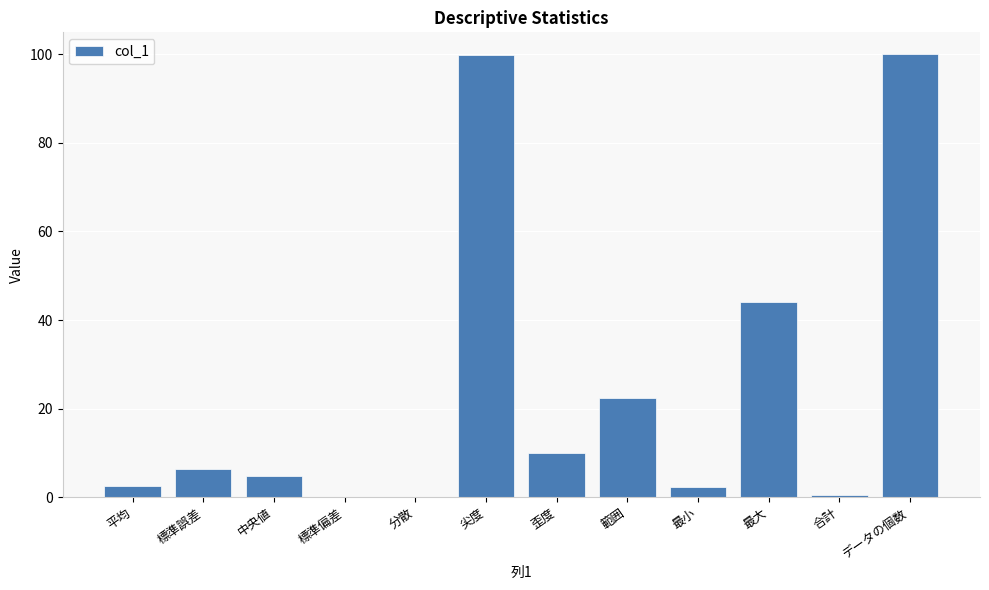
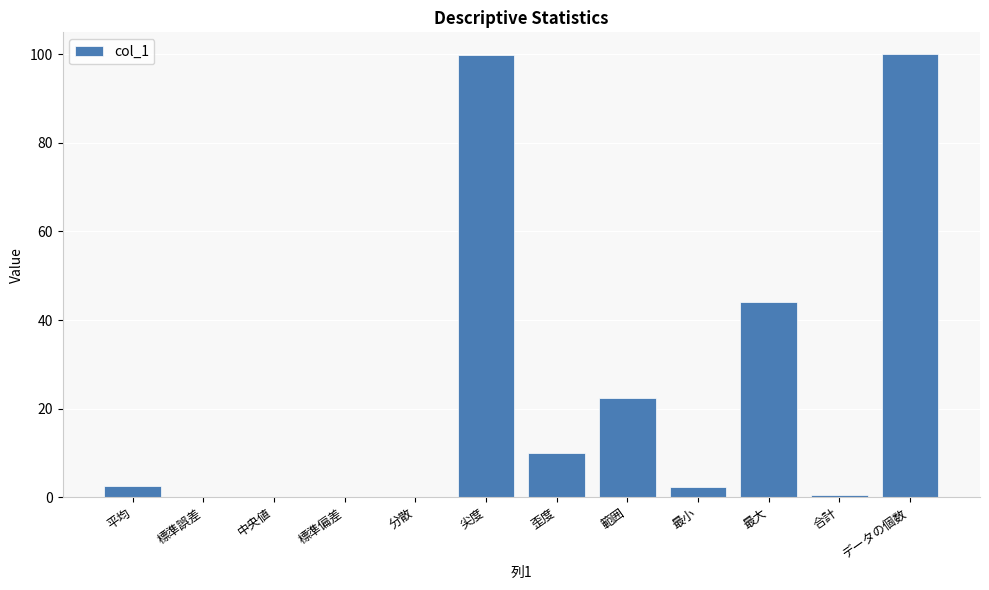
  {
    "平均": 2,
-   "標準誤差": 6,
-   "中央値": 5,
+   "標準誤差": 0,
+   "中央値": 0,
    "尖度": 100,
    "歪度": 10,
    "範囲": 22,
    "最小": 2,
    "最大": 44,
    "データの個数": 100
  }
